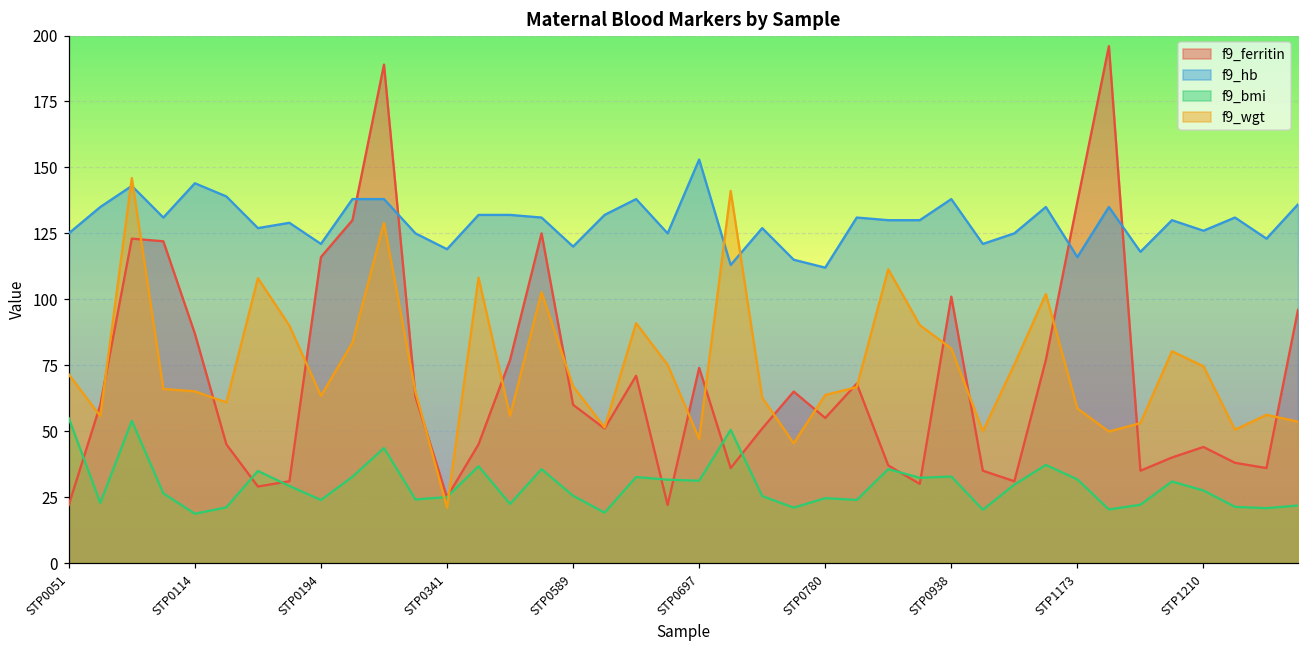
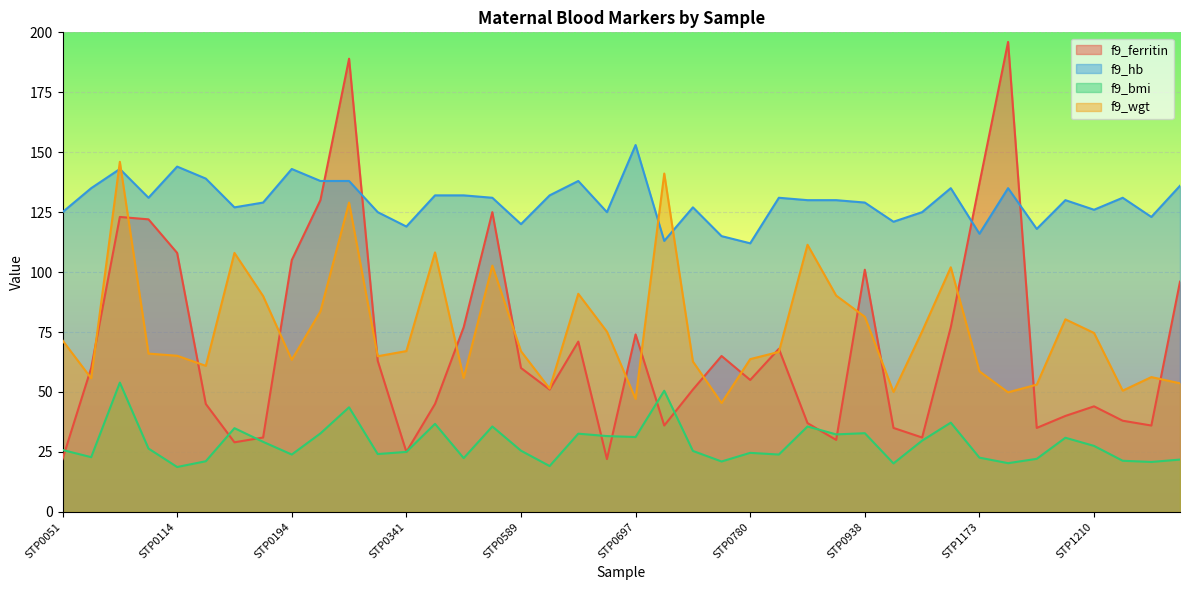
  {
    "f9_ferritin": {
      "STP0051": 22,
-     "STP0114": 87,
-     "STP0194": 116,
+     "STP0114": 108,
+     "STP0194": 105,
      "STP0589": 60,
      "STP0697": 74,
      "STP0780": 55,
      "STP0938": 101,
      "STP1173": 137,
      "STP1210": 44
    },
    "f9_hb": {
      "STP0051": 125,
      "STP0114": 144,
-     "STP0194": 121,
+     "STP0194": 143,
      "STP0341": 119,
      "STP0589": 120,
      "STP0697": 153,
      "STP0780": 112,
-     "STP0938": 138,
+     "STP0938": 129,
      "STP1173": 116,
      "STP1210": 126
    },
    "f9_bmi": {
-     "STP0051": 55,
+     "STP0051": 26,
      "STP0114": 19,
      "STP0194": 24,
      "STP0589": 26,
      "STP0697": 31,
      "STP0780": 25,
      "STP0938": 33,
-     "STP1173": 32,
+     "STP1173": 23,
      "STP1210": 28
    },
    "f9_wgt": {
      "STP0051": 72,
      "STP0114": 65,
      "STP0194": 63,
-     "STP0341": 21,
+     "STP0341": 67,
      "STP0589": 67,
      "STP0697": 47,
      "STP0780": 64,
      "STP0938": 81,
      "STP1173": 59,
      "STP1210": 75
    }
  }
